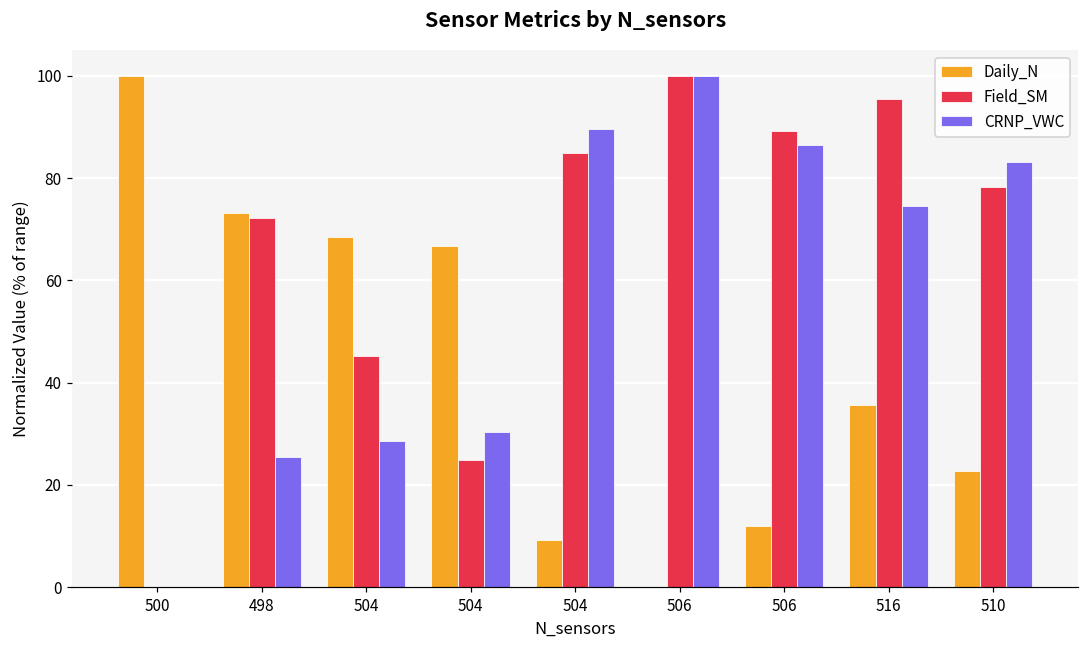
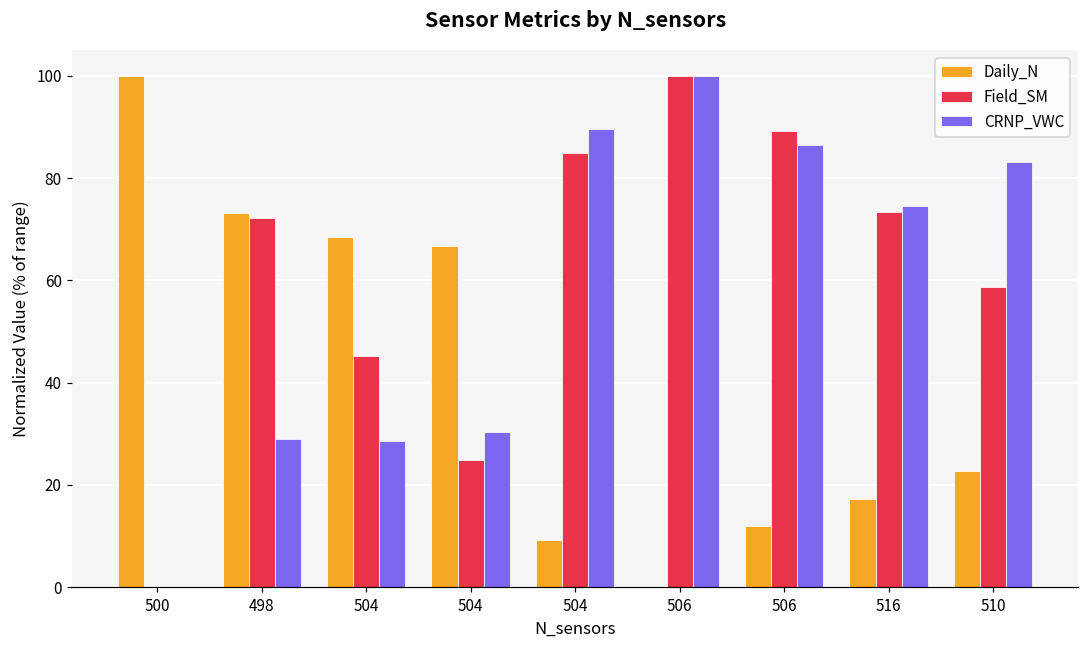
  {
    "Daily_N": {
      "500": 100,
      "498": 73,
-     "516": 36,
+     "516": 17,
      "510": 23
    },
    "Field_SM": {
      "500": 0,
      "498": 72,
-     "516": 95,
-     "510": 78
+     "516": 73,
+     "510": 59
    },
    "CRNP_VWC": {
      "500": 0,
-     "498": 25,
+     "498": 29,
      "516": 75,
      "510": 83
    }
  }
